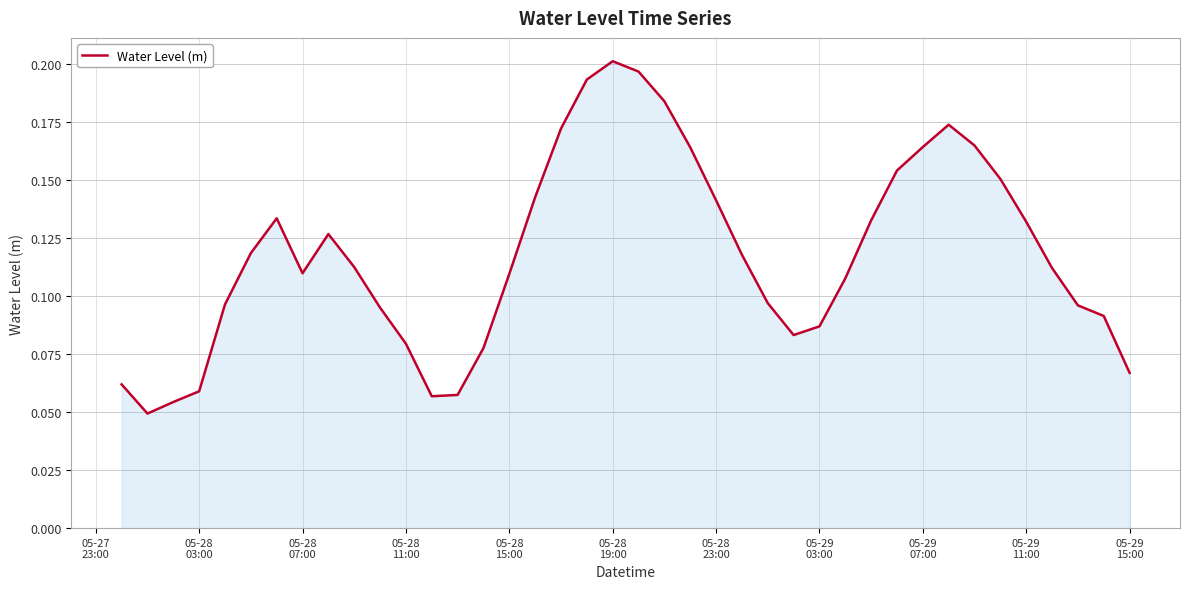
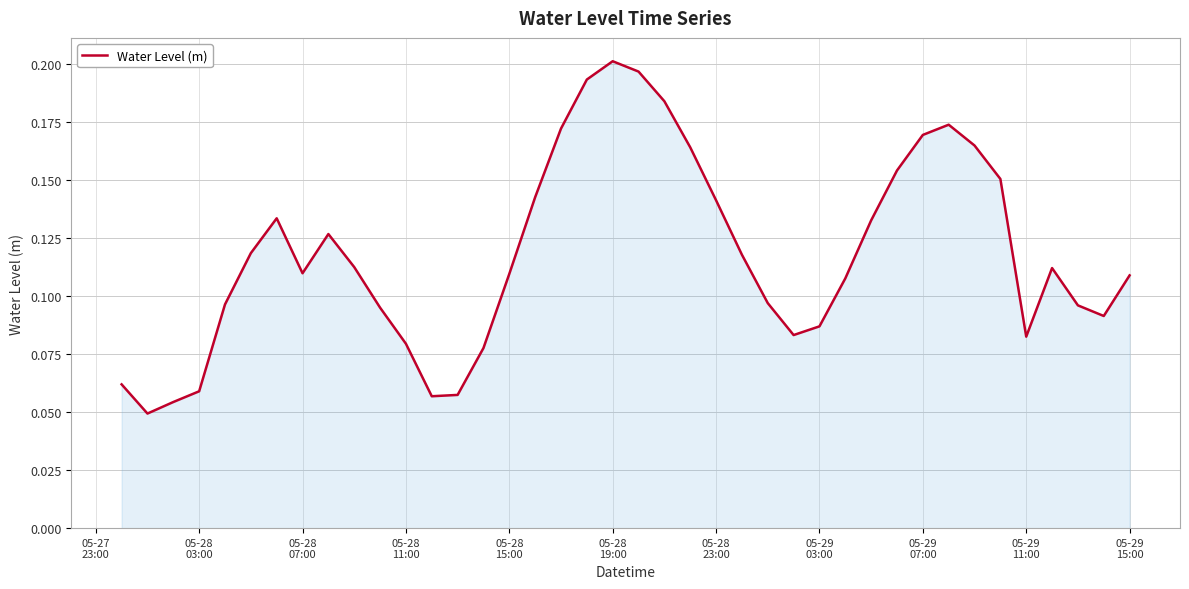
  {
    "05-28 03:00": 0.059,
    "05-28 07:00": 0.110,
    "05-28 11:00": 0.079,
    "05-28 15:00": 0.110,
    "05-28 19:00": 0.201,
    "05-28 23:00": 0.141,
    "05-29 03:00": 0.087,
-   "05-29 07:00": 0.164,
-   "05-29 11:00": 0.132,
-   "05-29 15:00": 0.067
+   "05-29 07:00": 0.170,
+   "05-29 11:00": 0.083,
+   "05-29 15:00": 0.109
  }
